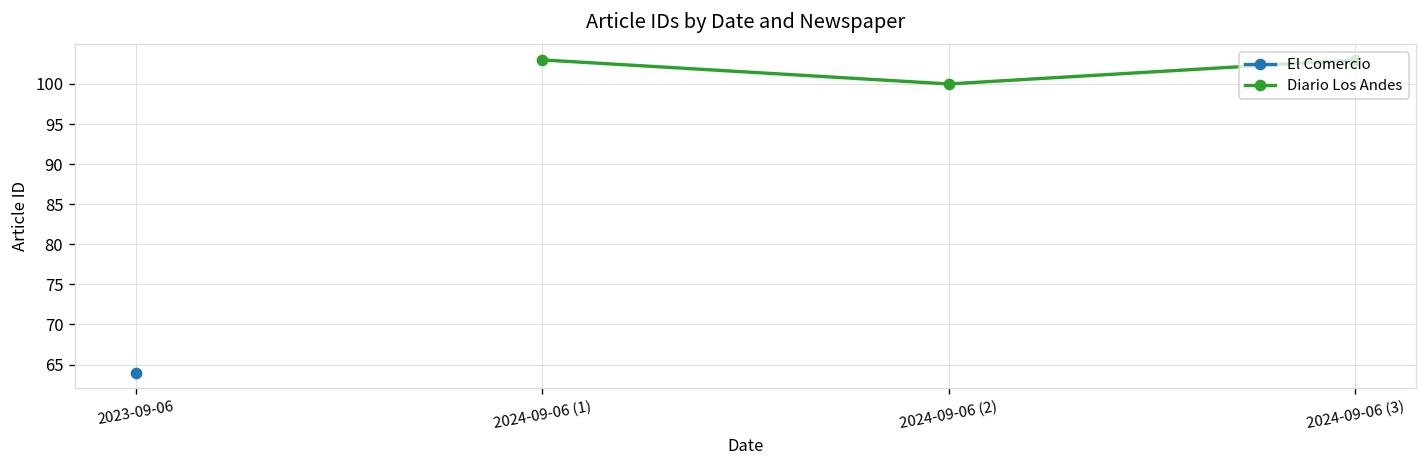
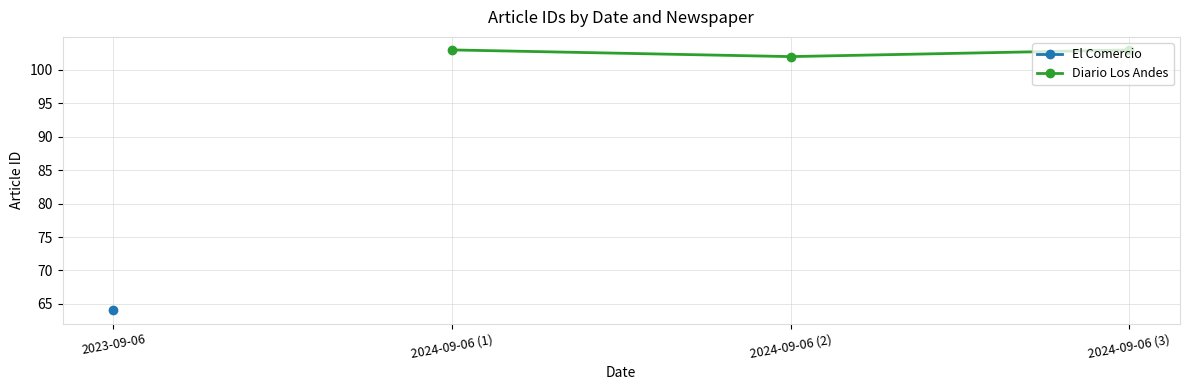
  {
    "El Comercio": {
      "2023-09-06": 64
    },
    "Diario Los Andes": {
      "2024-09-06 (1)": 103,
-     "2024-09-06 (2)": 100
+     "2024-09-06 (2)": 102
    }
  }
